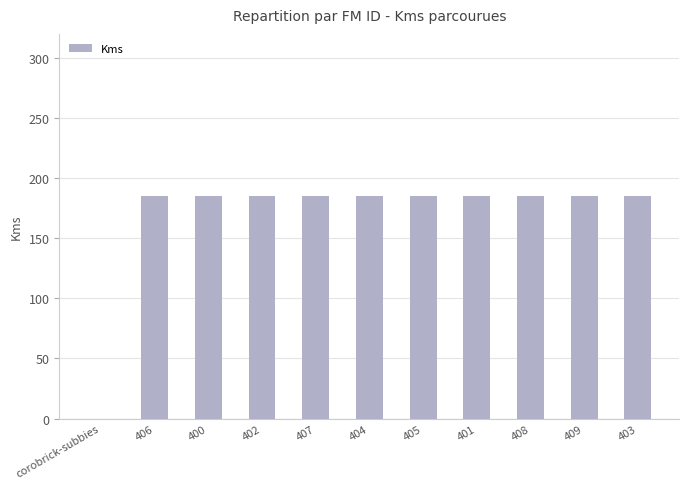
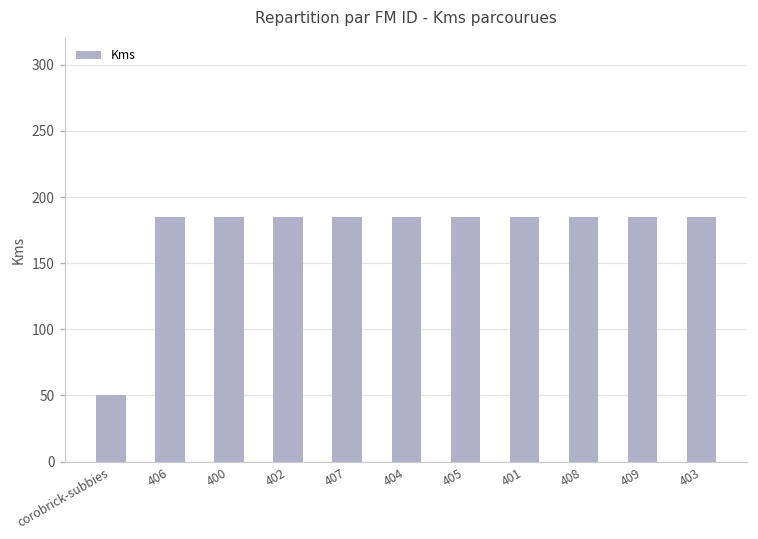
  {
-   "corobrick-subbies": 0,
+   "corobrick-subbies": 50,
    "406": 185,
    "400": 185,
    "402": 185,
    "407": 185,
    "404": 185,
    "405": 185,
    "401": 185,
    "408": 185,
    "409": 185,
    "403": 185
  }
